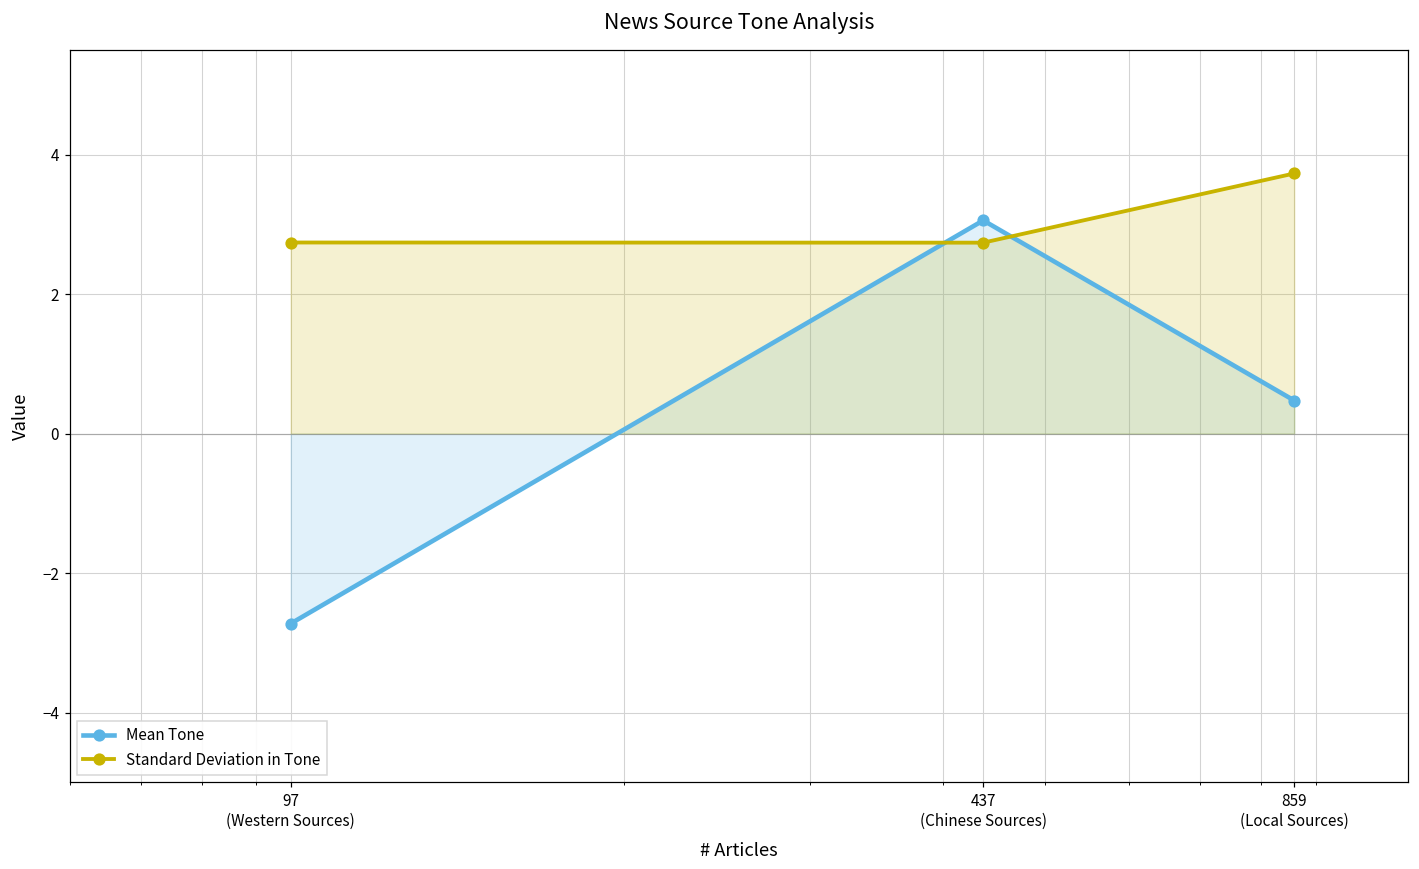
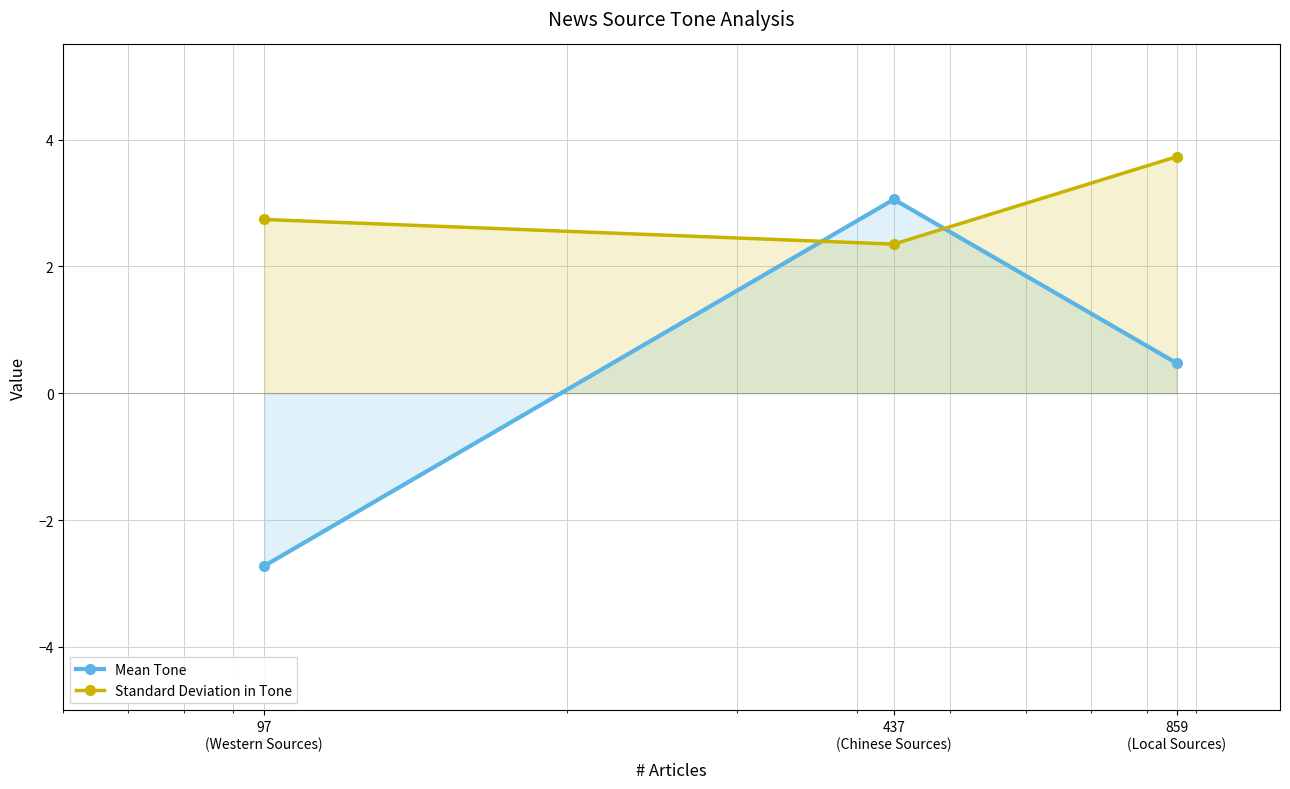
  {
    "Standard Deviation in Tone": {
      "97 (Western Sources)": 2.7,
-     "437 (Chinese Sources)": 2.7,
+     "437 (Chinese Sources)": 2.4,
      "859 (Local Sources)": 3.7
    }
  }
